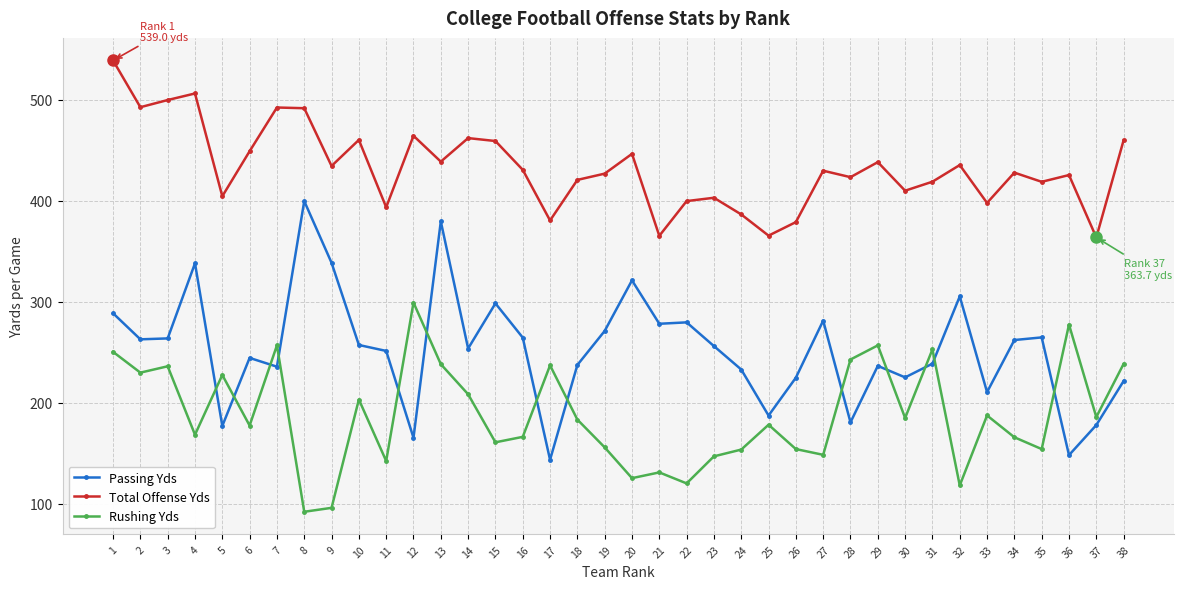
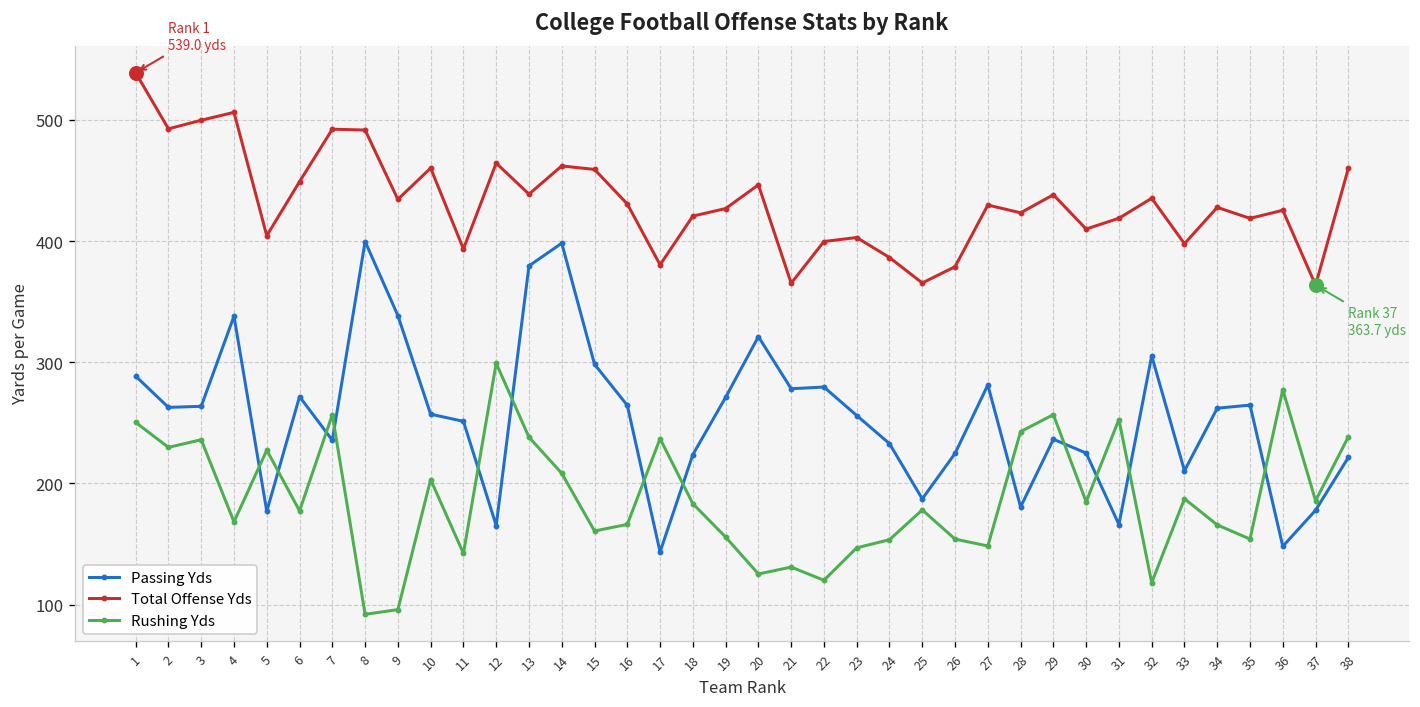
  {
    "Passing Yds": {
      "1": 289,
      "2": 263,
      "3": 264,
      "4": 338,
      "5": 177,
-     "6": 244,
+     "6": 272,
      "7": 236,
      "8": 400,
      "9": 339,
      "10": 257,
      "11": 251,
      "12": 165,
      "13": 380,
-     "14": 254,
+     "14": 398,
      "15": 298,
      "16": 265,
      "17": 144,
-     "18": 237,
+     "18": 224,
      "19": 271,
      "20": 321,
      "21": 278,
      "22": 280,
      "23": 256,
      "24": 233,
      "25": 187,
      "26": 225,
      "27": 281,
      "28": 181,
      "29": 237,
      "30": 225,
-     "31": 239,
+     "31": 166,
      "32": 305,
      "33": 211,
      "34": 262,
      "35": 265,
      "36": 148,
      "37": 178,
      "38": 222
    }
  }
